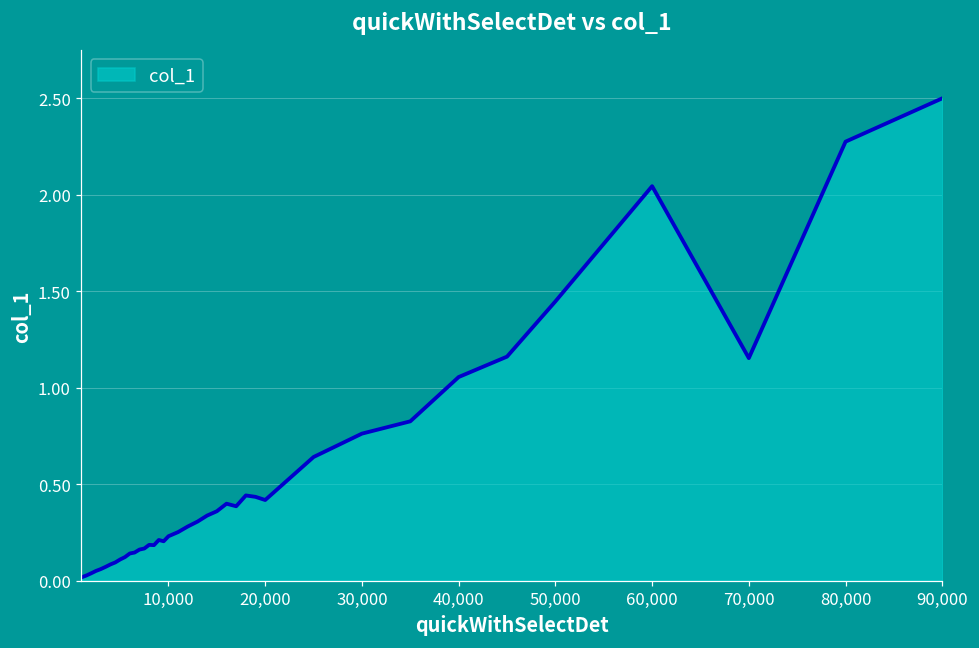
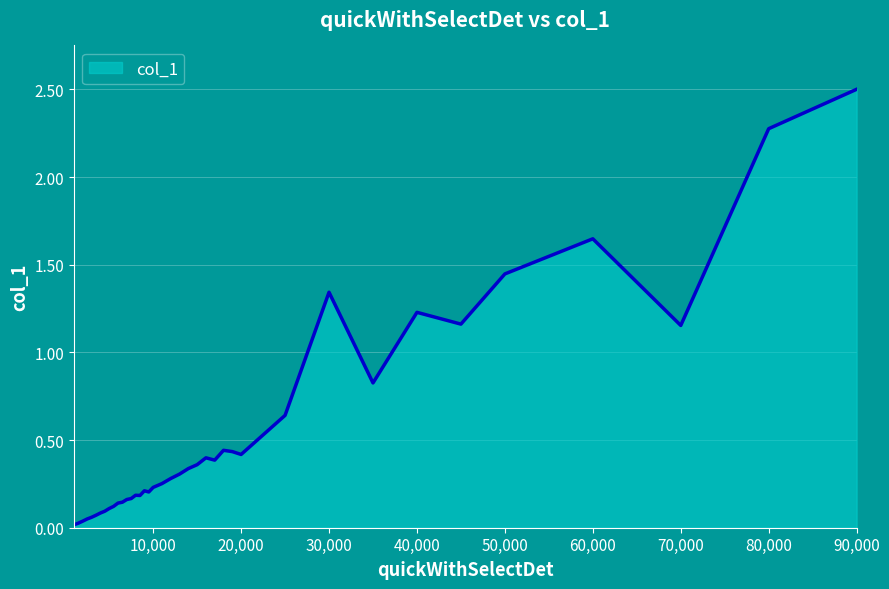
  {
    "10,000": 0.23,
    "20,000": 0.42,
-   "30,000": 0.76,
-   "40,000": 1.06,
+   "30,000": 1.34,
+   "40,000": 1.23,
    "50,000": 1.45,
-   "60,000": 2.05,
+   "60,000": 1.65,
    "70,000": 1.15,
    "80,000": 2.28,
    "90,000": 2.50
  }
